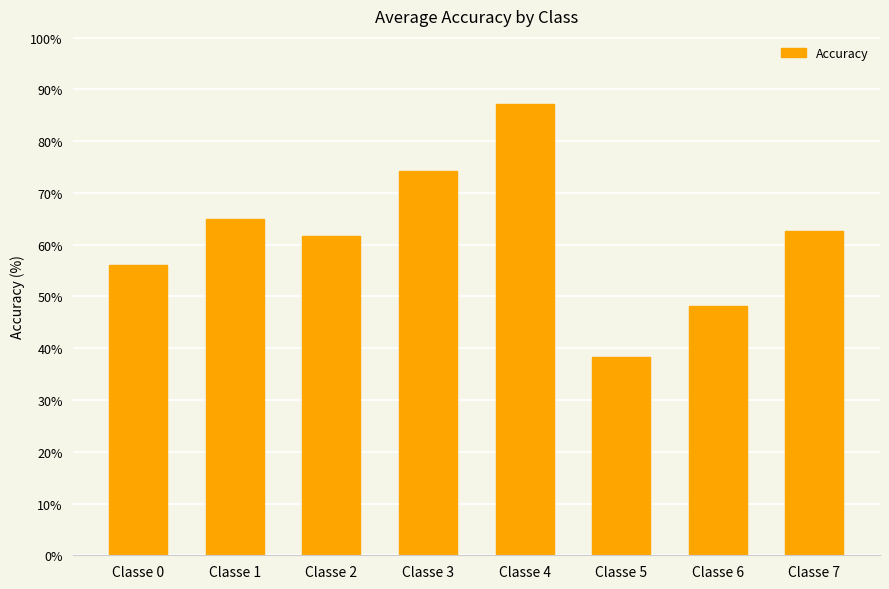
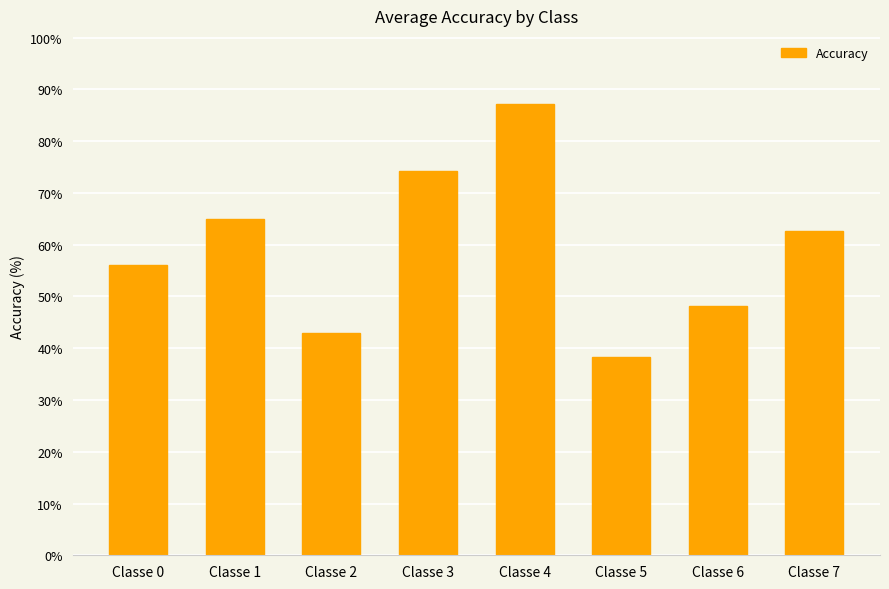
  {
    "Classe 0": "56%",
    "Classe 1": "65%",
-   "Classe 2": "62%",
+   "Classe 2": "43%",
    "Classe 3": "74%",
    "Classe 4": "87%",
    "Classe 5": "38%",
    "Classe 6": "48%",
    "Classe 7": "63%"
  }
